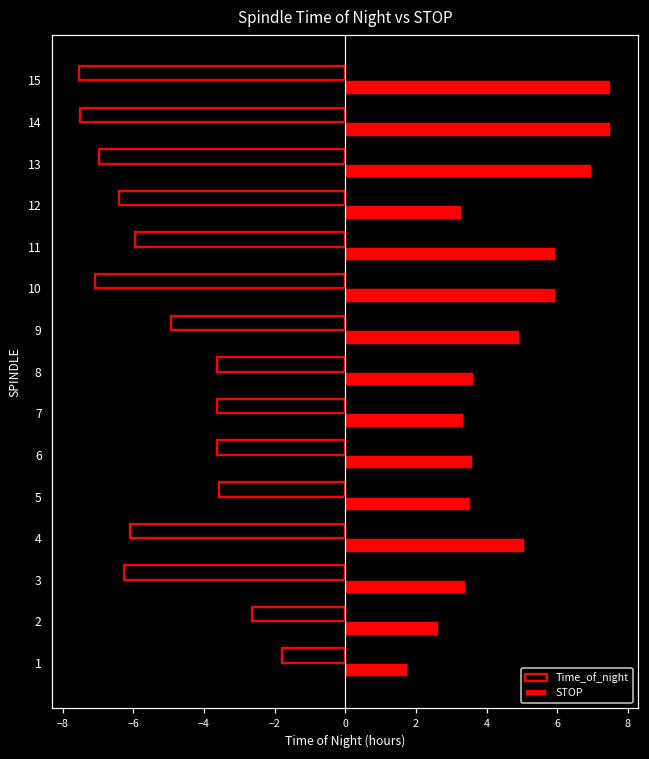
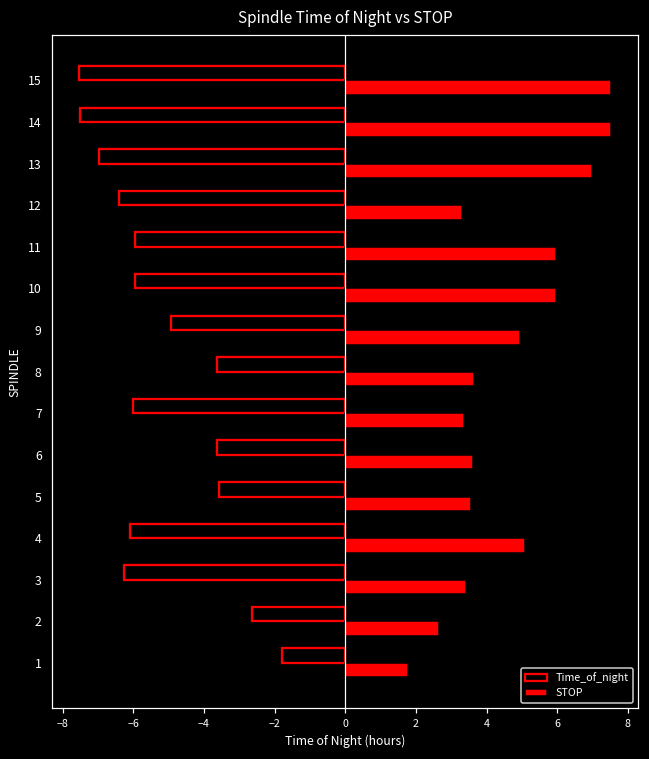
  {
    "Time_of_night": {
      "15": -7.5,
      "14": -7.5,
      "13": -7.0,
      "12": -6.4,
      "11": -6.0,
-     "10": -7.1,
+     "10": -6.0,
      "9": -4.9,
      "8": -3.6,
-     "7": -3.6,
+     "7": -6.0,
      "6": -3.6,
      "5": -3.6,
      "4": -6.1,
      "3": -6.3,
      "2": -2.6,
      "1": -1.8
    },
    "STOP": {
      "15": 7.5,
      "14": 7.5,
      "13": 7.0,
      "12": 3.3,
      "11": 6.0,
      "10": 6.0,
      "9": 4.9,
      "8": 3.6,
      "7": 3.4,
      "6": 3.6,
      "5": 3.6,
      "4": 5.1,
      "3": 3.4,
      "2": 2.6,
      "1": 1.8
    }
  }
